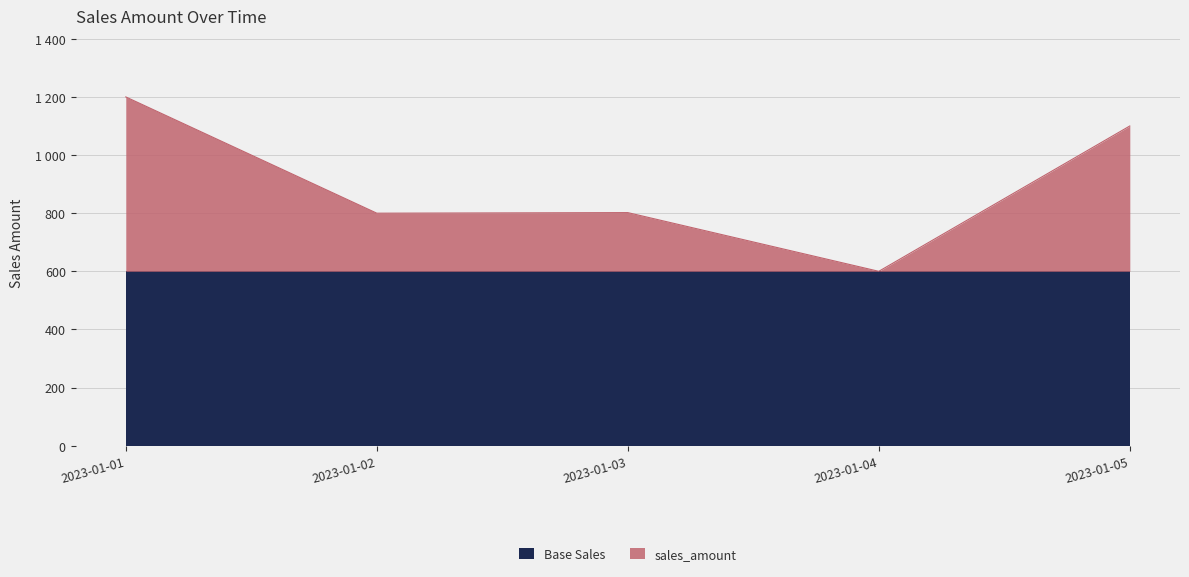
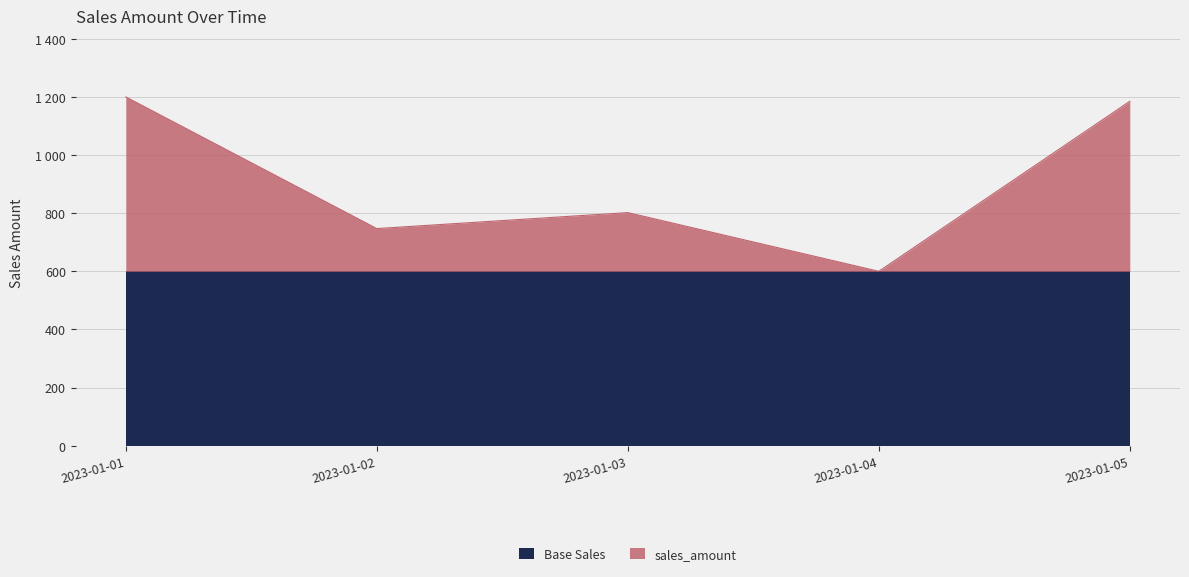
  {
    "sales_amount": {
      "2023-01-01": 1200,
-     "2023-01-02": 800,
+     "2023-01-02": 750,
      "2023-01-03": 800,
-     "2023-01-05": 1100
+     "2023-01-05": 1190
    },
    "Base Sales": {
      "2023-01-01": 600,
      "2023-01-02": 600,
      "2023-01-03": 600,
      "2023-01-05": 600
    }
  }
